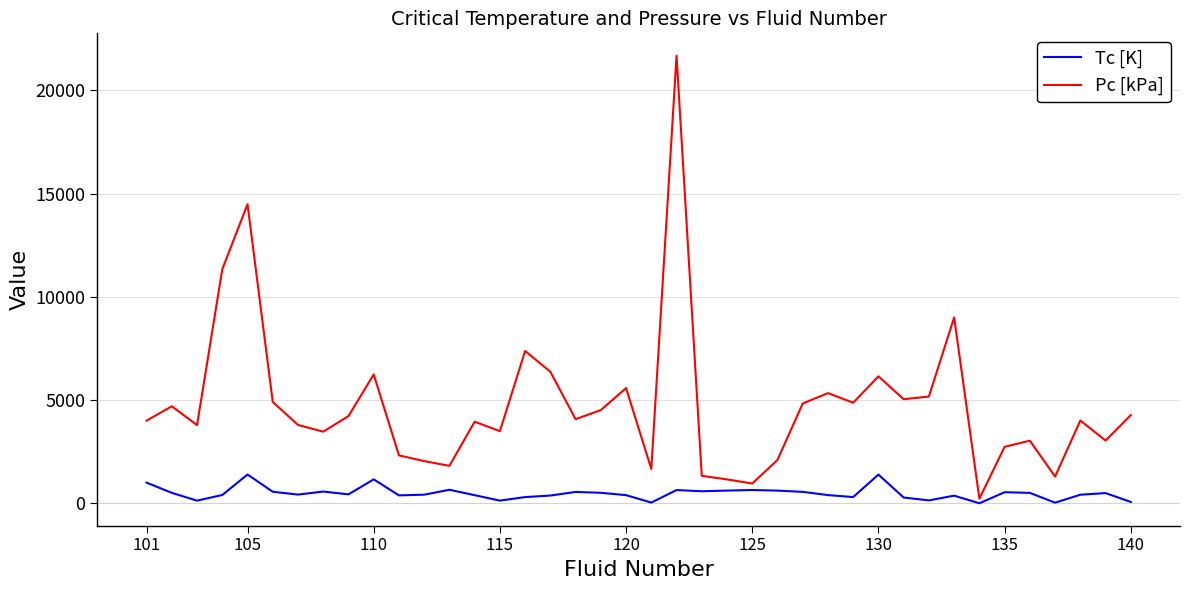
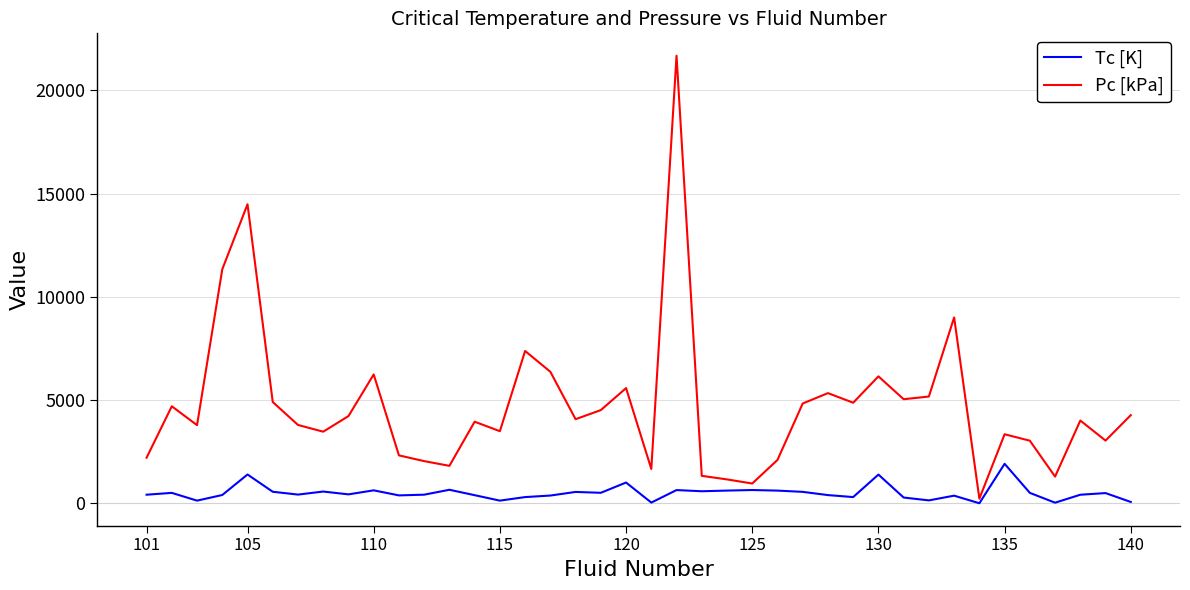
  {
    "Tc [K]": {
-     "101": 1000,
+     "101": 400,
      "105": 1400,
-     "110": 1200,
+     "110": 600,
      "115": 100,
-     "120": 400,
+     "120": 1000,
      "125": 600,
      "130": 1400,
-     "135": 500,
+     "135": 1900,
      "140": 100
    },
    "Pc [kPa]": {
-     "101": 4000,
+     "101": 2200,
      "105": 14500,
      "110": 6200,
      "115": 3500,
      "120": 5600,
      "125": 1000,
      "130": 6100,
-     "135": 2700,
+     "135": 3300,
      "140": 4300
    }
  }
